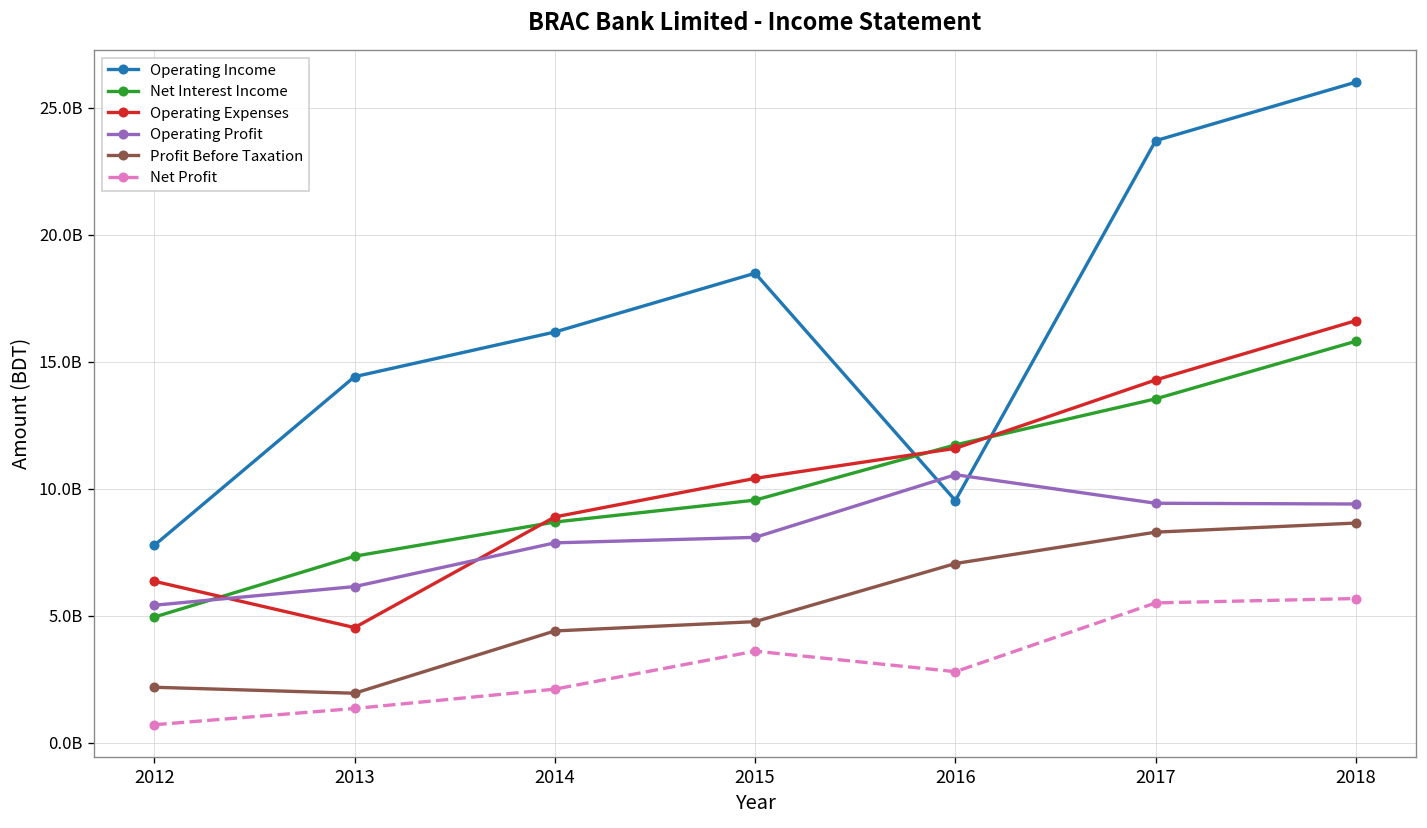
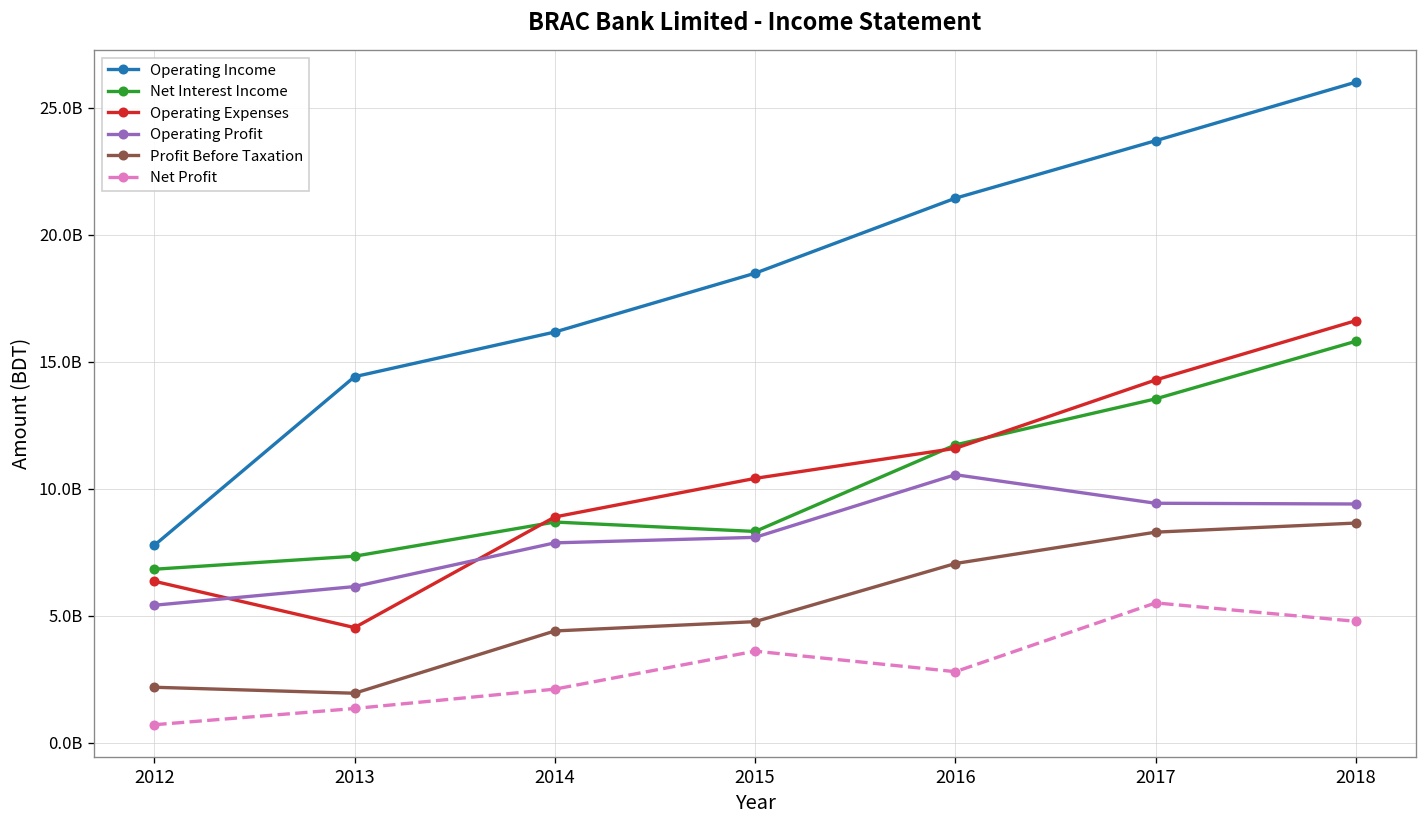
  {
    "Operating Income": {
      "2012": 7800000000,
      "2013": 14400000000,
      "2014": 16200000000,
      "2015": 18500000000,
-     "2016": 9500000000,
+     "2016": 21400000000,
      "2017": 23700000000,
      "2018": 26000000000
    },
    "Net Interest Income": {
-     "2012": 4900000000,
+     "2012": 6800000000,
      "2013": 7300000000,
      "2014": 8700000000,
-     "2015": 9500000000,
+     "2015": 8300000000,
      "2016": 11700000000,
      "2017": 13500000000,
      "2018": 15800000000
    },
    "Operating Expenses": {
      "2012": 6400000000,
      "2013": 4500000000,
      "2014": 8900000000,
      "2015": 10400000000,
      "2016": 11600000000,
      "2017": 14300000000,
      "2018": 16600000000
    },
    "Operating Profit": {
      "2012": 5400000000,
      "2013": 6100000000,
      "2014": 7900000000,
      "2015": 8100000000,
      "2016": 10500000000,
      "2017": 9400000000,
      "2018": 9400000000
    },
    "Profit Before Taxation": {
      "2012": 2200000000,
      "2013": 1900000000,
      "2014": 4400000000,
      "2015": 4800000000,
      "2016": 7000000000,
      "2017": 8300000000,
      "2018": 8600000000
    },
    "Net Profit": {
      "2012": 700000000,
      "2013": 1300000000,
      "2014": 2100000000,
      "2015": 3600000000,
      "2016": 2800000000,
      "2017": 5500000000,
-     "2018": 5700000000
+     "2018": 4800000000
    }
  }
